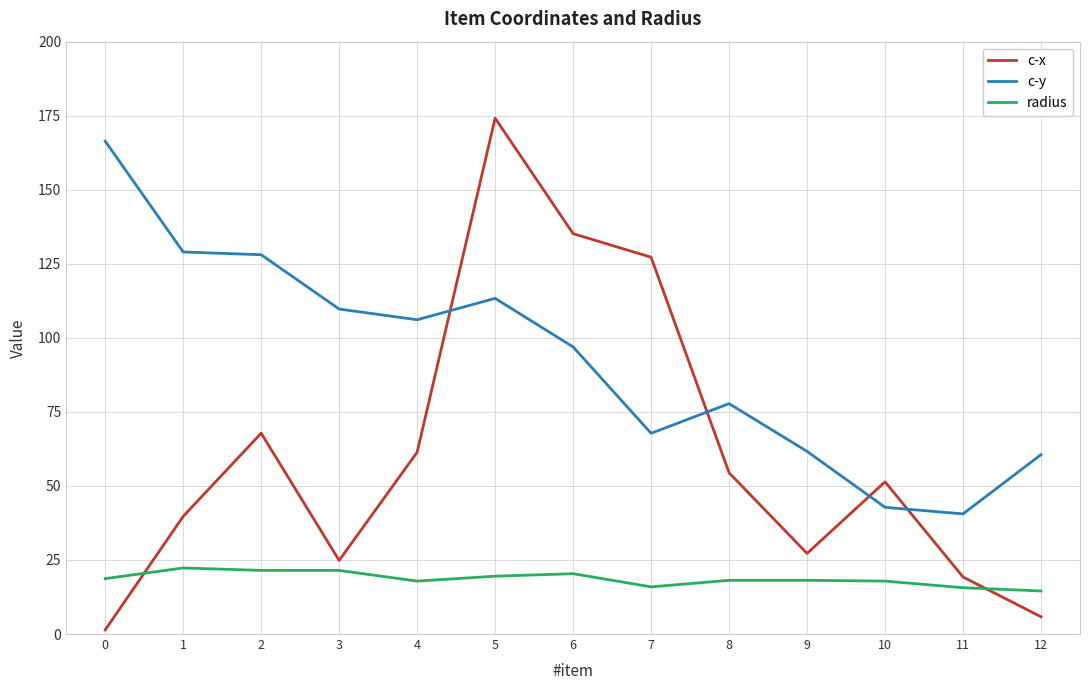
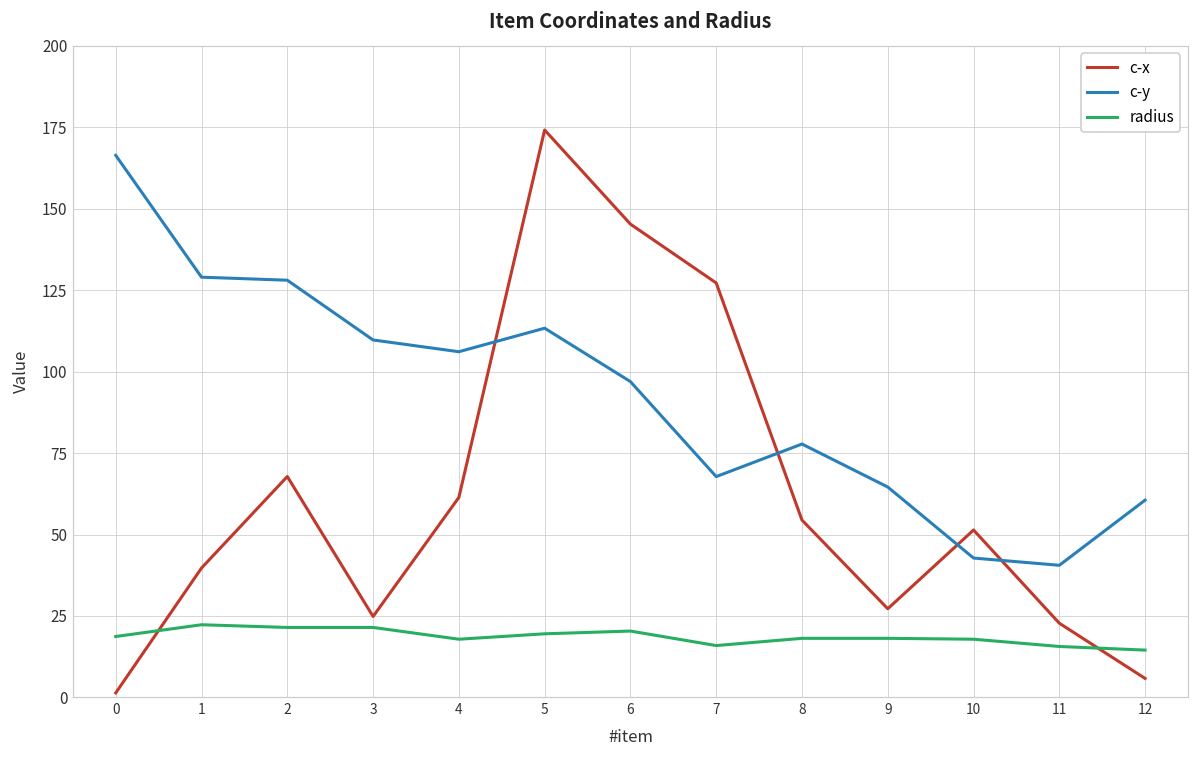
  {
    "c-x": {
      "0": 1,
      "1": 40,
      "2": 68,
      "3": 25,
      "4": 61,
      "5": 174,
-     "6": 135,
+     "6": 145,
      "7": 127,
      "8": 54,
      "9": 27,
      "10": 51,
-     "11": 19,
+     "11": 23,
      "12": 6
    },
    "c-y": {
      "0": 166,
      "1": 129,
      "2": 128,
      "3": 110,
      "4": 106,
      "5": 113,
      "6": 97,
      "7": 68,
      "8": 78,
-     "9": 62,
+     "9": 65,
      "10": 43,
      "11": 41,
      "12": 61
    },
    "radius": {
      "0": 19,
      "1": 22,
      "2": 21,
      "3": 21,
      "4": 18,
      "5": 20,
      "6": 20,
      "7": 16,
      "8": 18,
      "9": 18,
      "10": 18,
      "11": 16,
      "12": 15
    }
  }
